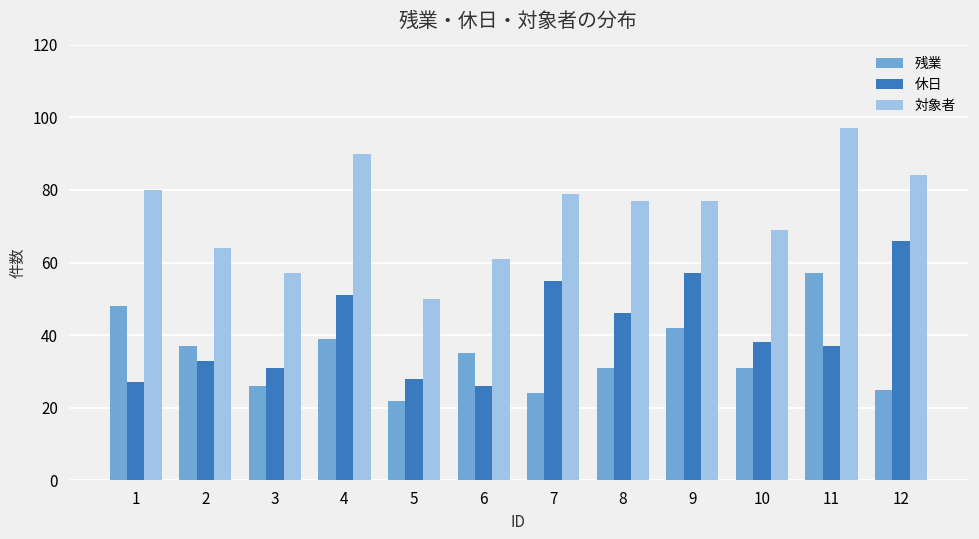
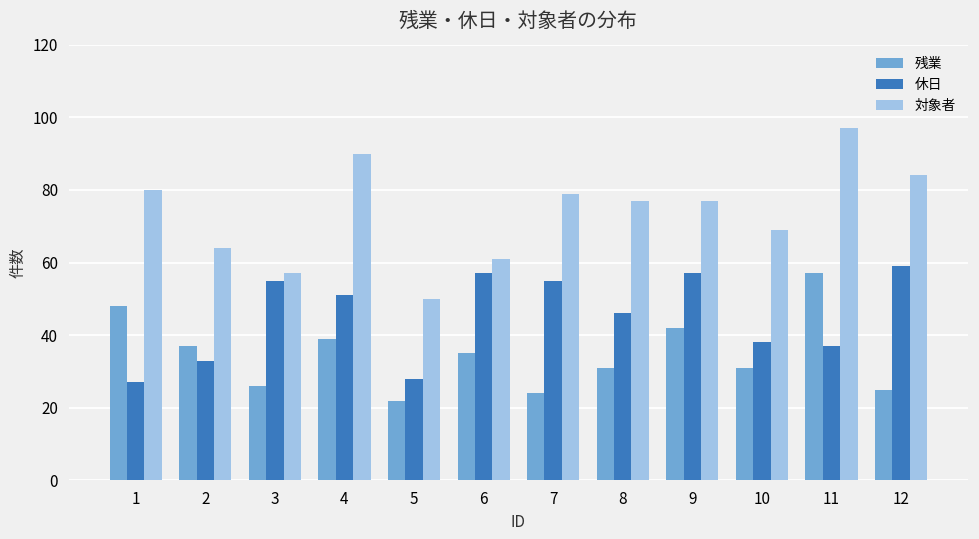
  {
    "休日": {
      "1": 27,
      "2": 33,
-     "3": 31,
+     "3": 55,
      "4": 51,
      "5": 28,
-     "6": 26,
+     "6": 57,
      "7": 55,
      "8": 46,
      "9": 57,
      "10": 38,
      "11": 37,
-     "12": 66
+     "12": 59
    }
  }
